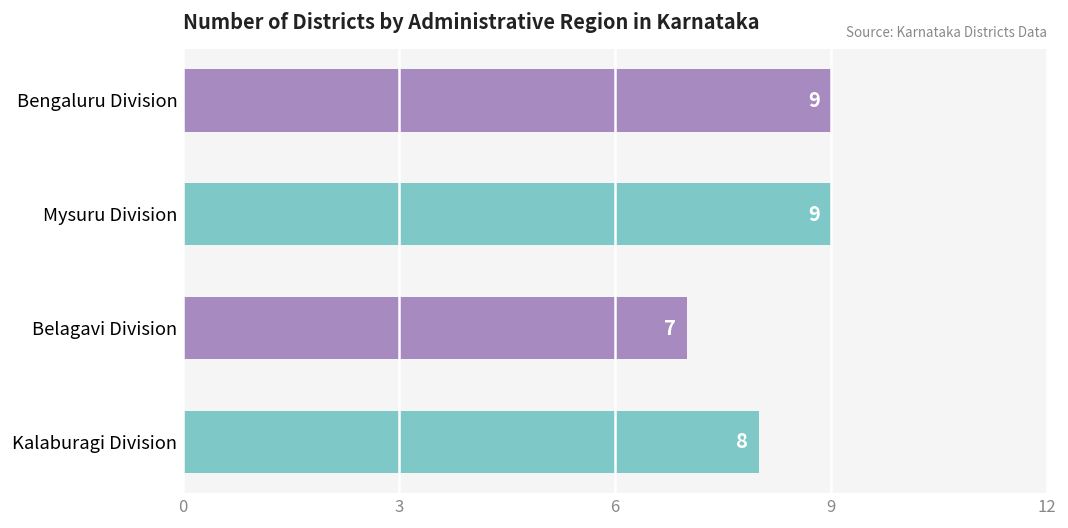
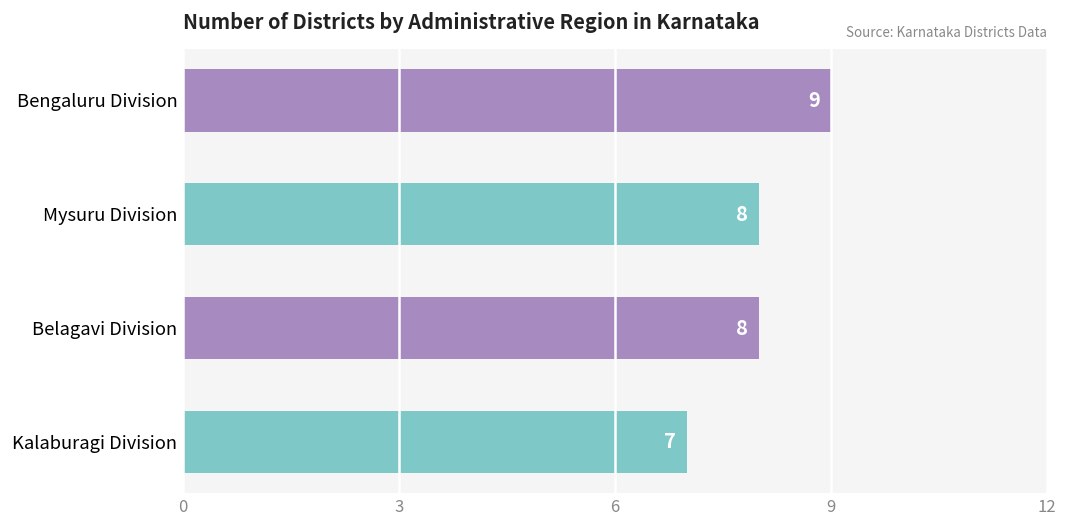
  {
    "Bengaluru Division": 9,
-   "Mysuru Division": 9,
-   "Belagavi Division": 7,
-   "Kalaburagi Division": 8
+   "Mysuru Division": 8,
+   "Belagavi Division": 8,
+   "Kalaburagi Division": 7
  }
